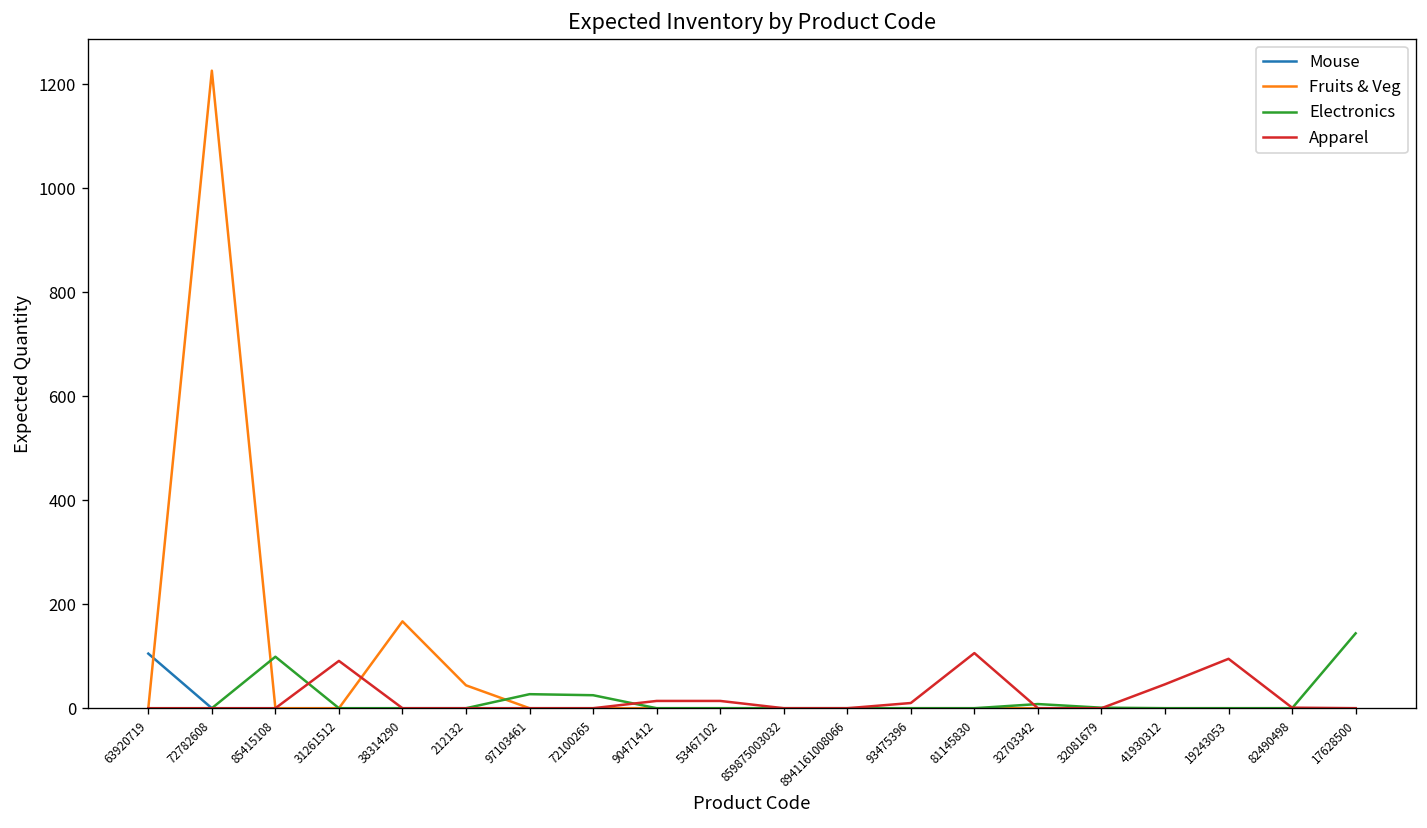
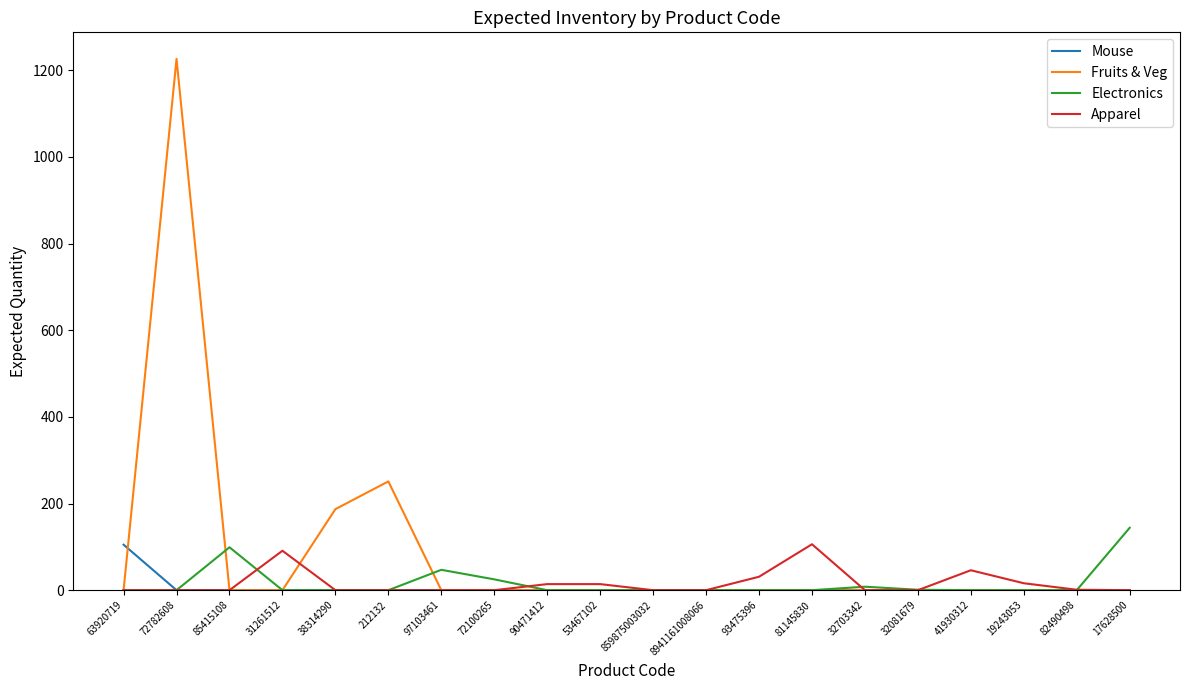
  {
    "Mouse": {
      "63920719": 110
    },
    "Fruits & Veg": {
      "72782608": 1230,
-     "38314290": 170,
-     "212132": 40
+     "38314290": 190,
+     "212132": 250
    },
    "Electronics": {
      "85415108": 100,
-     "97103461": 30,
+     "97103461": 50,
      "72100265": 30,
      "32703342": 10,
      "17628500": 140
    },
    "Apparel": {
      "31261512": 90,
      "90471412": 10,
      "53467102": 10,
-     "93475396": 10,
+     "93475396": 30,
      "81145830": 110,
      "41930312": 50,
-     "19243053": 100
+     "19243053": 20
    }
  }
